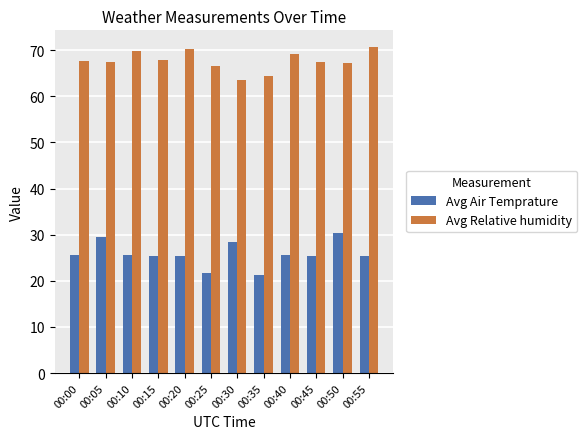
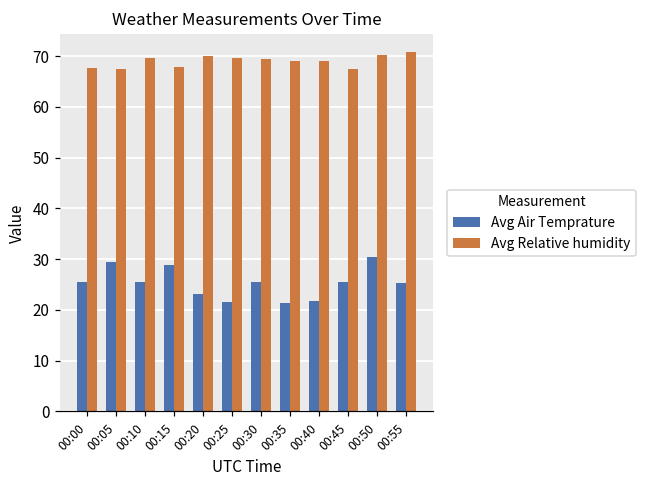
  {
    "Avg Air Temprature": {
      "00:00": 26,
      "00:05": 29,
      "00:10": 26,
-     "00:15": 25,
-     "00:20": 25,
+     "00:15": 29,
+     "00:20": 23,
      "00:25": 22,
-     "00:30": 28,
+     "00:30": 25,
      "00:35": 21,
-     "00:40": 26,
+     "00:40": 22,
      "00:45": 25,
      "00:50": 30,
      "00:55": 25
    },
    "Avg Relative humidity": {
      "00:00": 68,
      "00:05": 67,
      "00:10": 70,
      "00:15": 68,
      "00:20": 70,
-     "00:25": 67,
-     "00:30": 63,
-     "00:35": 64,
+     "00:25": 70,
+     "00:30": 69,
+     "00:35": 69,
      "00:40": 69,
      "00:45": 67,
-     "00:50": 67,
+     "00:50": 70,
      "00:55": 71
    }
  }
